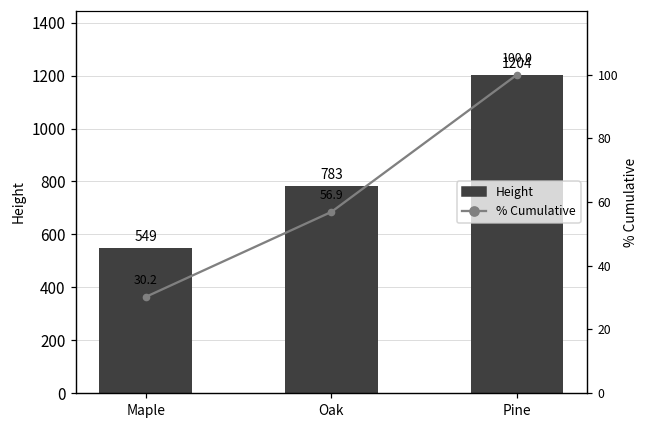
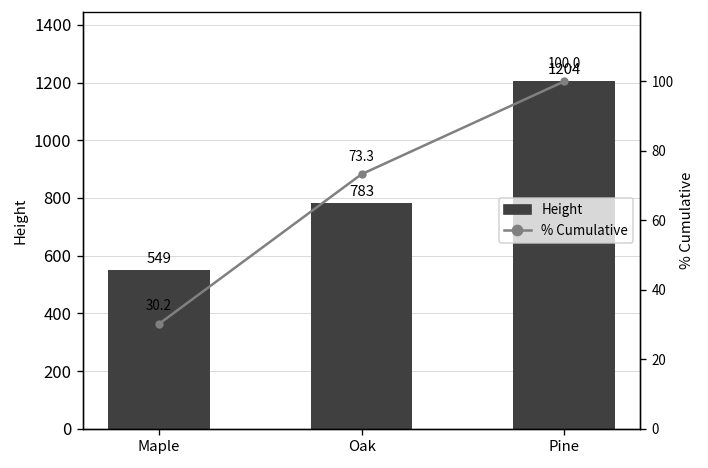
  {
    "Height": {
      "Maple": 549,
      "Oak": 783
    },
    "% Cumulative": {
      "Maple": 30.2,
-     "Oak": 56.9
+     "Oak": 73.3
    }
  }
